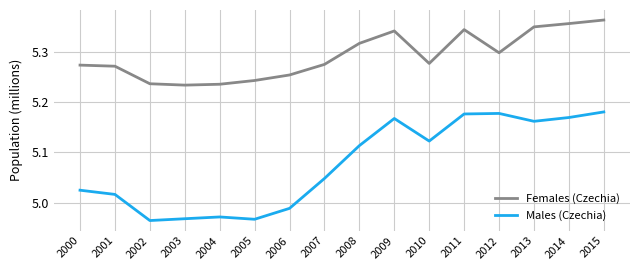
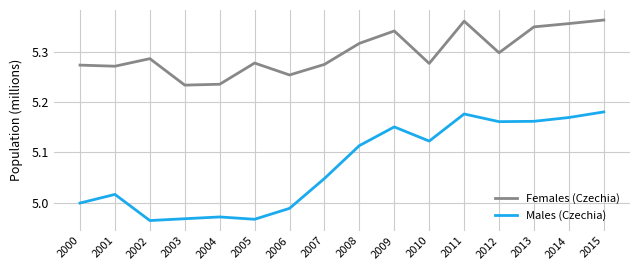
  {
    "Females (Czechia)": {
      "2000": 5.27,
      "2001": 5.27,
-     "2002": 5.24,
+     "2002": 5.29,
      "2003": 5.23,
      "2004": 5.24,
-     "2005": 5.24,
+     "2005": 5.28,
      "2006": 5.25,
      "2007": 5.27,
      "2008": 5.32,
      "2009": 5.34,
      "2010": 5.28,
-     "2011": 5.34,
+     "2011": 5.36,
      "2012": 5.30,
      "2013": 5.35,
      "2014": 5.36,
      "2015": 5.36
    },
    "Males (Czechia)": {
-     "2000": 5.02,
+     "2000": 5.00,
      "2001": 5.02,
      "2002": 4.96,
      "2003": 4.97,
      "2004": 4.97,
      "2005": 4.97,
      "2006": 4.99,
      "2007": 5.05,
      "2008": 5.11,
-     "2009": 5.17,
+     "2009": 5.15,
      "2010": 5.12,
      "2011": 5.18,
-     "2012": 5.18,
+     "2012": 5.16,
      "2013": 5.16,
      "2014": 5.17,
      "2015": 5.18
    }
  }
